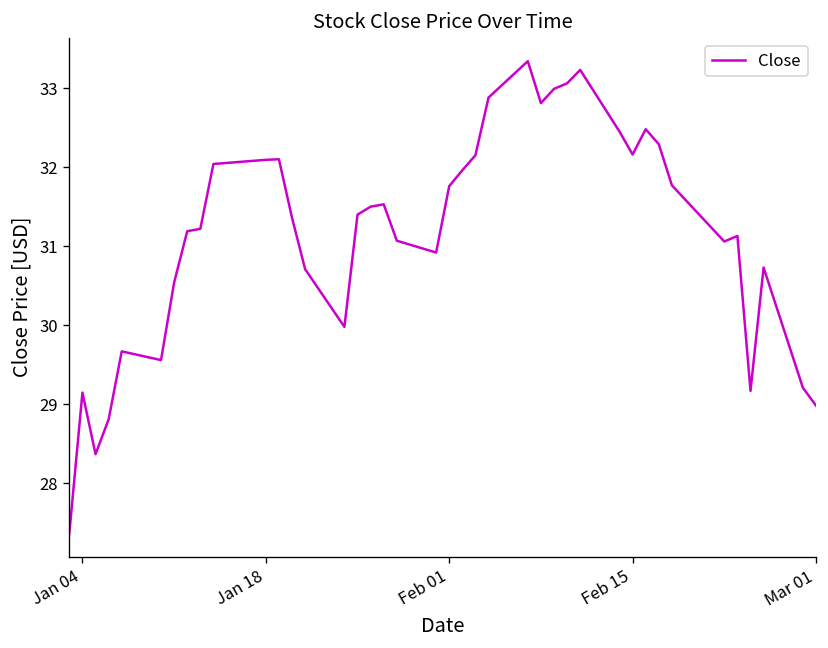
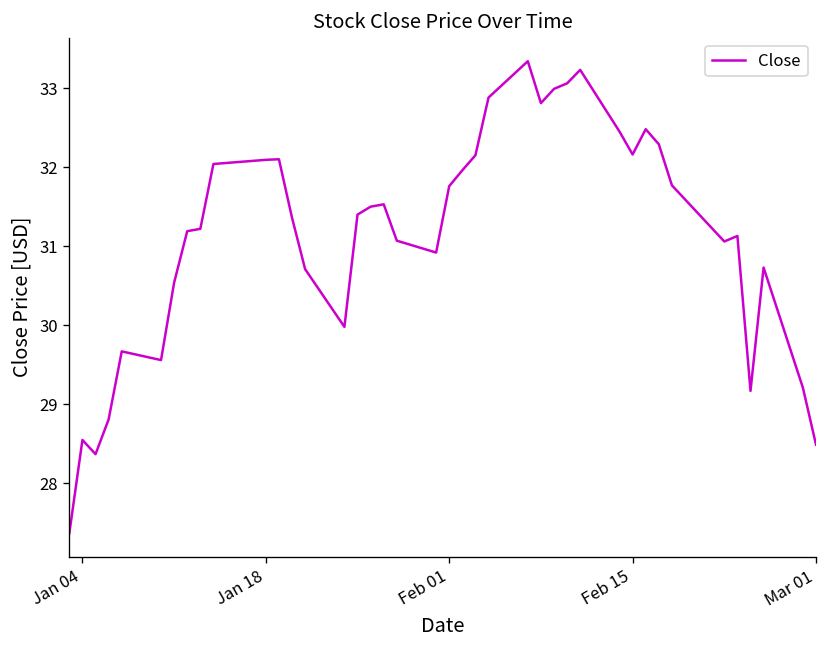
  {
-   "Jan 04": 29.1,
+   "Jan 04": 28.5,
    "Jan 18": 32.1,
    "Feb 01": 31.8,
    "Feb 15": 32.2,
-   "Mar 01": 29.0
+   "Mar 01": 28.5
  }
